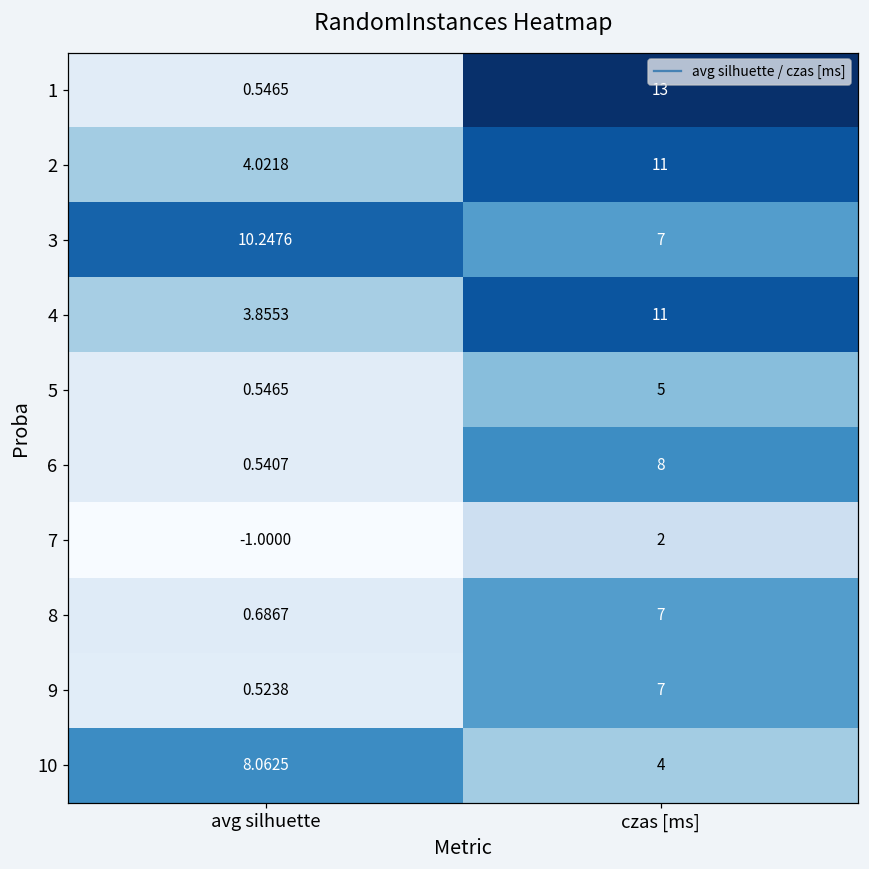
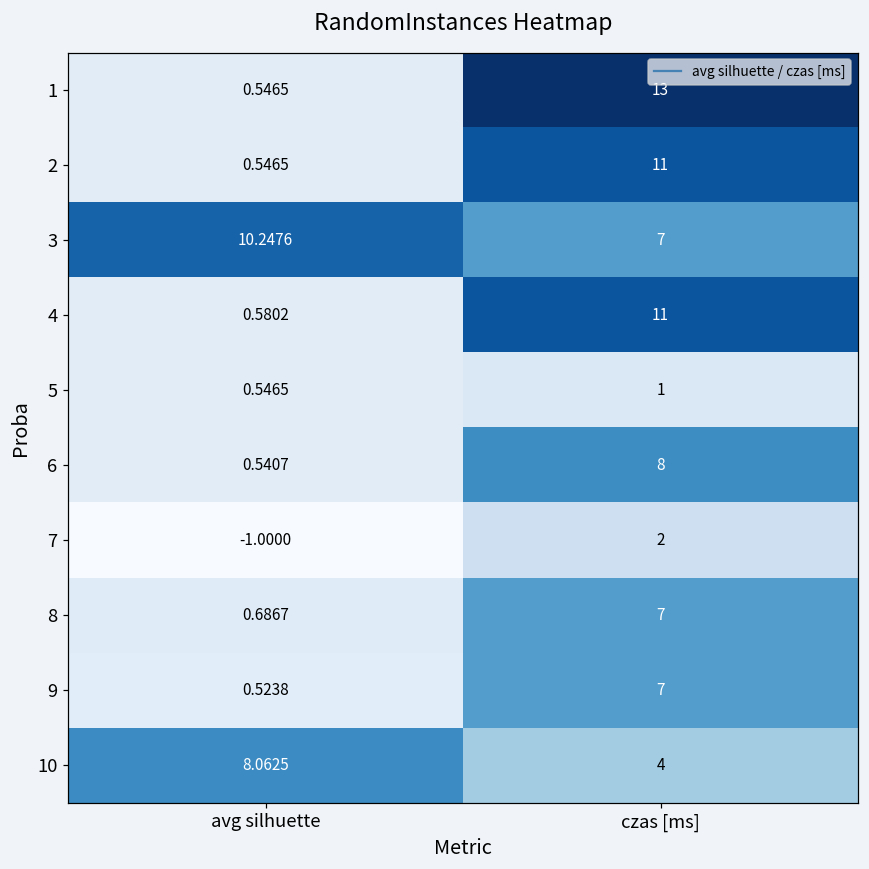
  {
    "1": {
      "avg silhuette": 0.5465
    },
    "2": {
-     "avg silhuette": 4.0218,
+     "avg silhuette": 0.5465,
      "czas [ms]": 11
    },
    "3": {
      "avg silhuette": 10.2476,
      "czas [ms]": 7
    },
    "4": {
-     "avg silhuette": 3.8553,
+     "avg silhuette": 0.5802,
      "czas [ms]": 11
    },
    "5": {
      "avg silhuette": 0.5465,
-     "czas [ms]": 5
+     "czas [ms]": 1
    },
    "6": {
      "avg silhuette": 0.5407,
      "czas [ms]": 8
    },
    "7": {
      "avg silhuette": -1.0000,
      "czas [ms]": 2
    },
    "8": {
      "avg silhuette": 0.6867,
      "czas [ms]": 7
    },
    "9": {
      "avg silhuette": 0.5238,
      "czas [ms]": 7
    },
    "10": {
      "avg silhuette": 8.0625,
      "czas [ms]": 4
    }
  }
